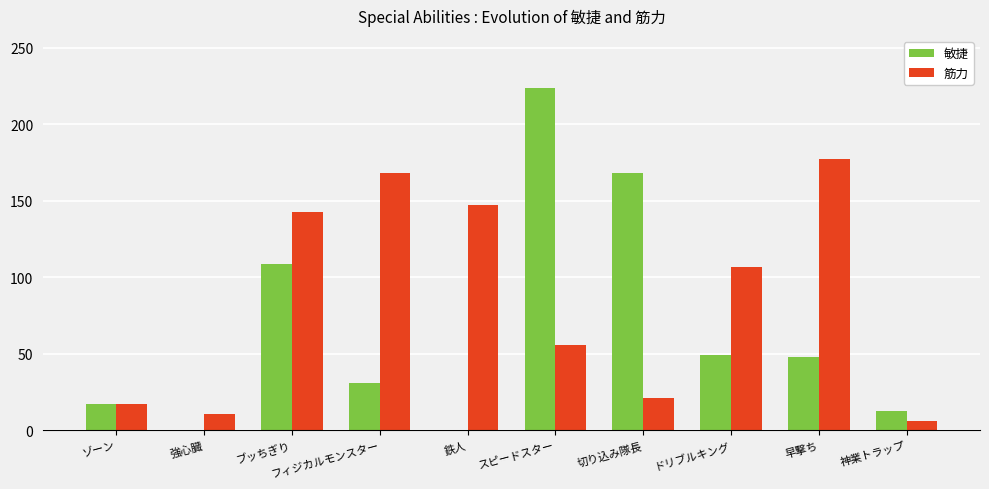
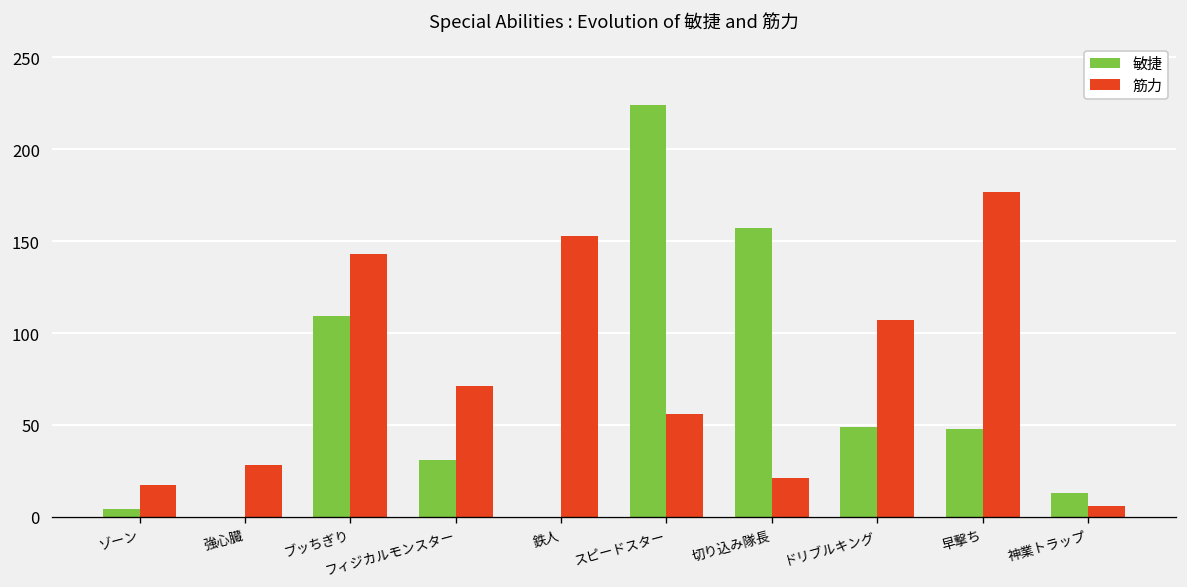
  {
    "敏捷": {
-     "ゾーン": 17,
+     "ゾーン": 4,
      "強心臓": 0,
      "ブッちぎり": 109,
      "フィジカルモンスター": 31,
      "鉄人": 0,
      "スピードスター": 224,
-     "切り込み隊長": 168,
+     "切り込み隊長": 157,
      "ドリブルキング": 49,
      "早撃ち": 48,
      "神業トラップ": 13
    },
    "筋力": {
      "ゾーン": 17,
-     "強心臓": 11,
+     "強心臓": 28,
      "ブッちぎり": 143,
-     "フィジカルモンスター": 168,
-     "鉄人": 147,
+     "フィジカルモンスター": 71,
+     "鉄人": 153,
      "スピードスター": 56,
      "切り込み隊長": 21,
      "ドリブルキング": 107,
      "早撃ち": 177,
      "神業トラップ": 6
    }
  }
